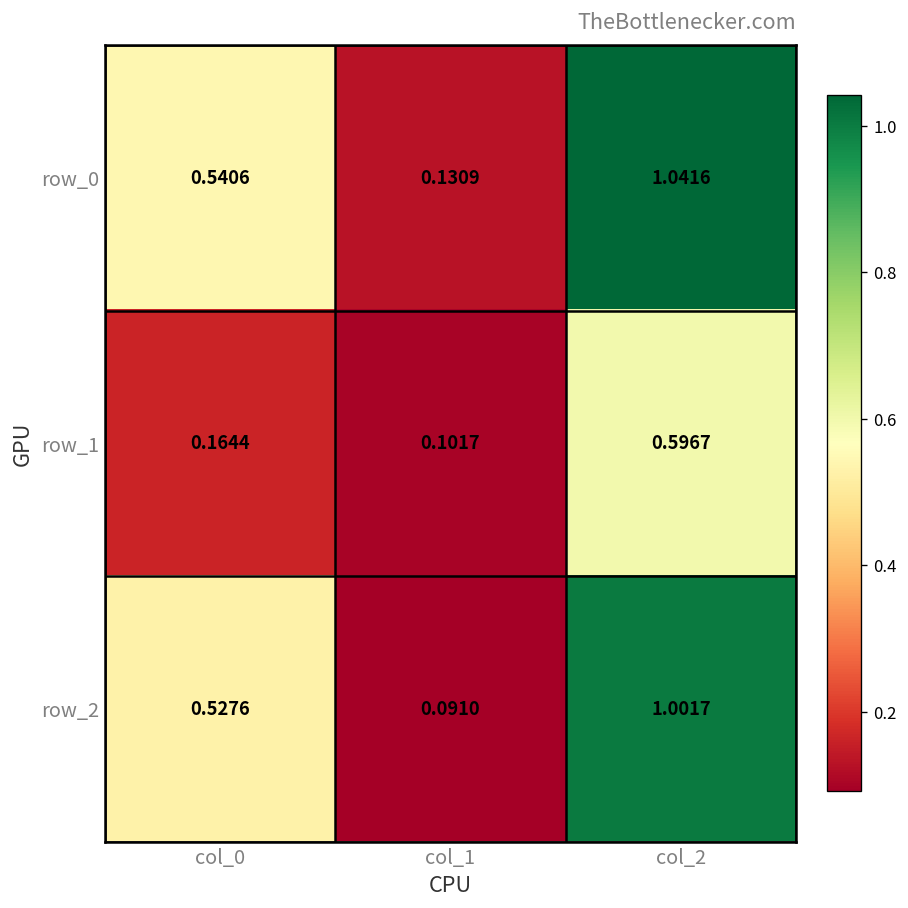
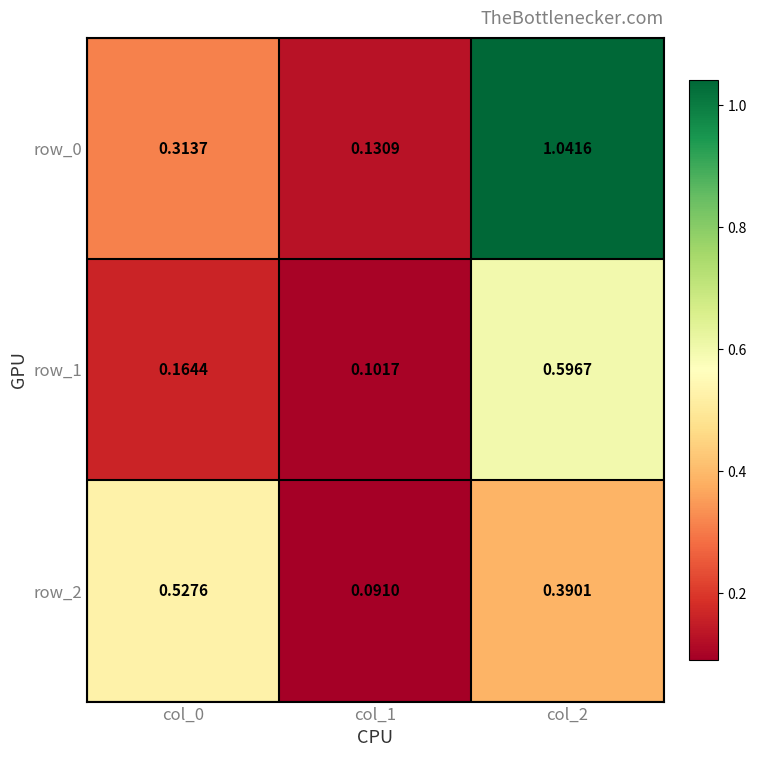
  {
    "row_0": {
-     "col_0": 0.5406,
+     "col_0": 0.3137,
      "col_1": 0.1309,
      "col_2": 1.0416
    },
    "row_1": {
      "col_0": 0.1644,
      "col_1": 0.1017,
      "col_2": 0.5967
    },
    "row_2": {
      "col_0": 0.5276,
      "col_1": 0.0910,
-     "col_2": 1.0017
+     "col_2": 0.3901
    }
  }
